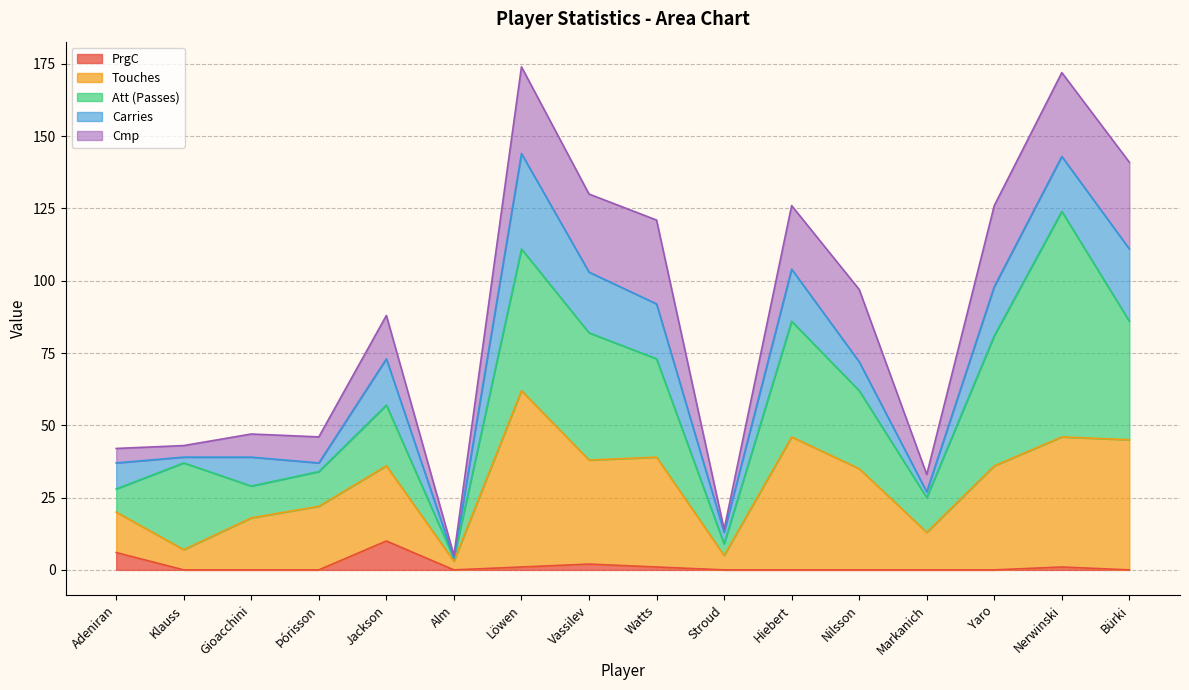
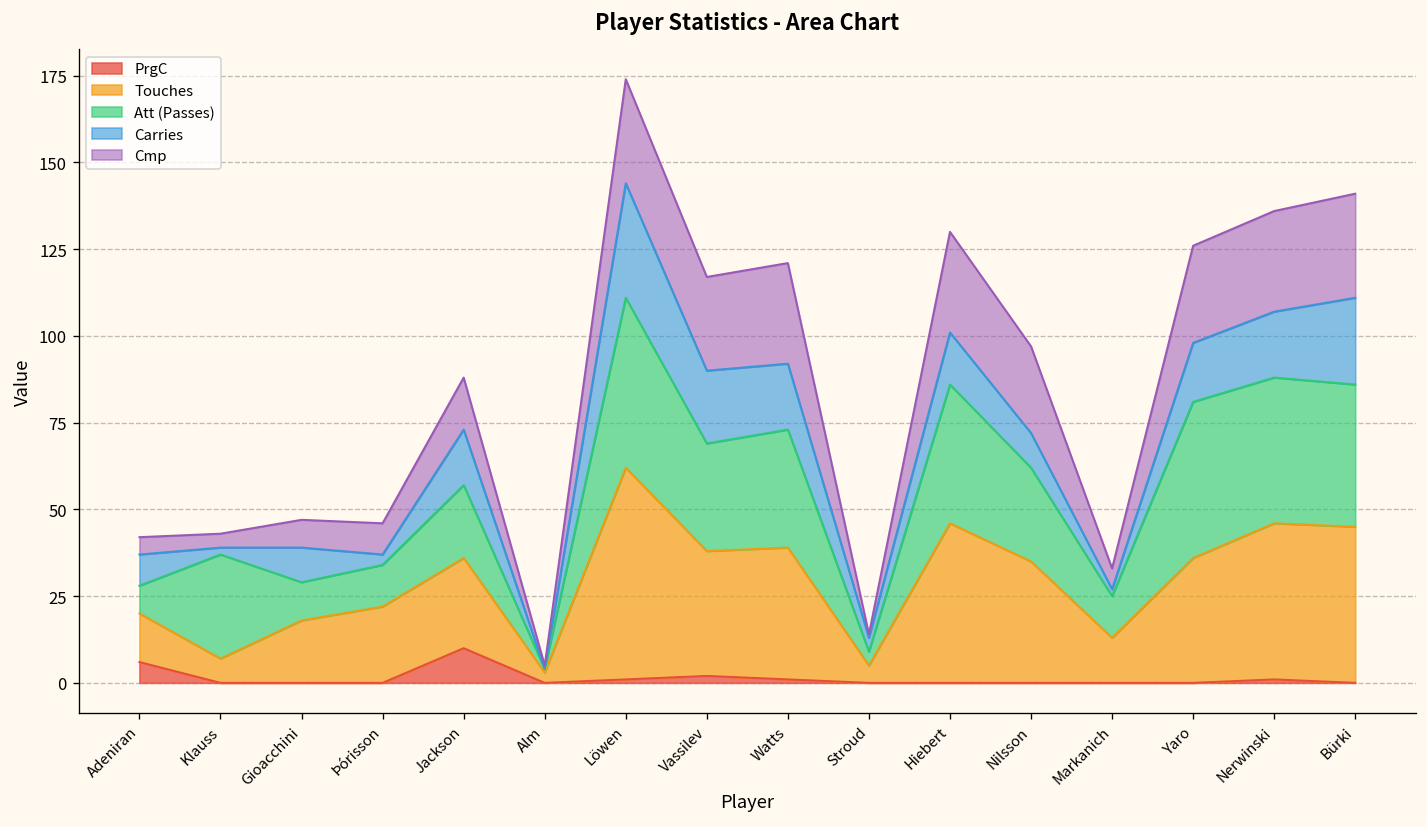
  {
    "PrgC": {
      "Adeniran": 6,
      "Klauss": 0,
      "Gioacchini": 0,
      "Þórisson": 0,
      "Jackson": 10,
      "Alm": 0,
      "Löwen": 1,
      "Vassilev": 2,
      "Watts": 1,
      "Stroud": 0,
      "Hiebert": 0,
      "Nilsson": 0,
      "Markanich": 0,
      "Yaro": 0,
      "Nerwinski": 1,
      "Bürki": 0
    },
    "Touches": {
      "Adeniran": 14,
      "Klauss": 7,
      "Gioacchini": 18,
      "Þórisson": 22,
      "Jackson": 26,
      "Alm": 3,
      "Löwen": 61,
      "Vassilev": 36,
      "Watts": 38,
      "Stroud": 5,
      "Hiebert": 46,
      "Nilsson": 35,
      "Markanich": 13,
      "Yaro": 36,
      "Nerwinski": 45,
      "Bürki": 45
    },
    "Att (Passes)": {
      "Adeniran": 8,
      "Klauss": 30,
      "Gioacchini": 11,
      "Þórisson": 12,
      "Jackson": 21,
      "Löwen": 49,
-     "Vassilev": 44,
+     "Vassilev": 31,
      "Watts": 34,
      "Stroud": 4,
      "Hiebert": 40,
      "Nilsson": 27,
      "Markanich": 12,
      "Yaro": 45,
-     "Nerwinski": 78,
+     "Nerwinski": 42,
      "Bürki": 41
    },
    "Carries": {
      "Adeniran": 9,
      "Klauss": 2,
      "Gioacchini": 10,
      "Þórisson": 3,
      "Jackson": 16,
      "Löwen": 33,
      "Vassilev": 21,
      "Watts": 19,
      "Stroud": 4,
-     "Hiebert": 18,
+     "Hiebert": 15,
      "Nilsson": 10,
      "Markanich": 2,
      "Yaro": 17,
      "Nerwinski": 19,
      "Bürki": 25
    },
    "Cmp": {
      "Adeniran": 5,
      "Klauss": 4,
      "Gioacchini": 8,
      "Þórisson": 9,
      "Jackson": 15,
      "Alm": 1,
      "Löwen": 30,
      "Vassilev": 27,
      "Watts": 29,
      "Stroud": 1,
-     "Hiebert": 22,
+     "Hiebert": 29,
      "Nilsson": 25,
      "Markanich": 6,
      "Yaro": 28,
      "Nerwinski": 29,
      "Bürki": 30
    }
  }
